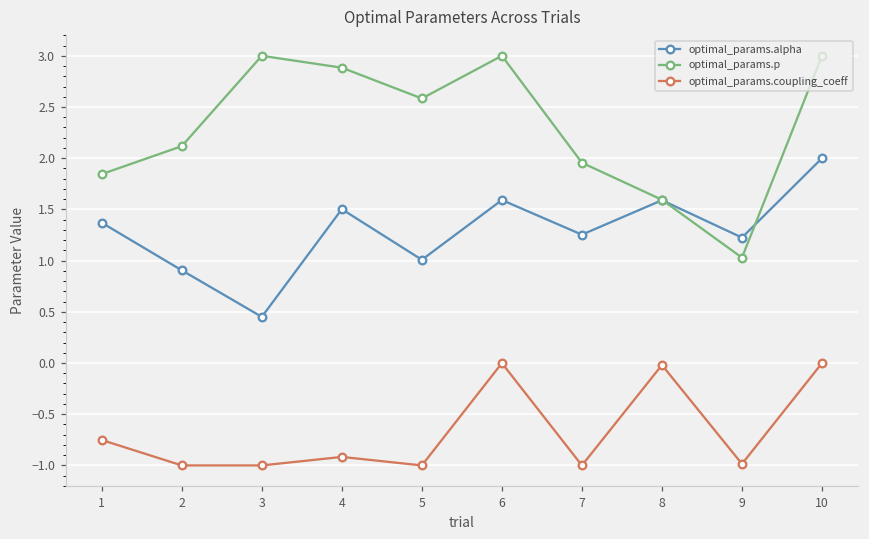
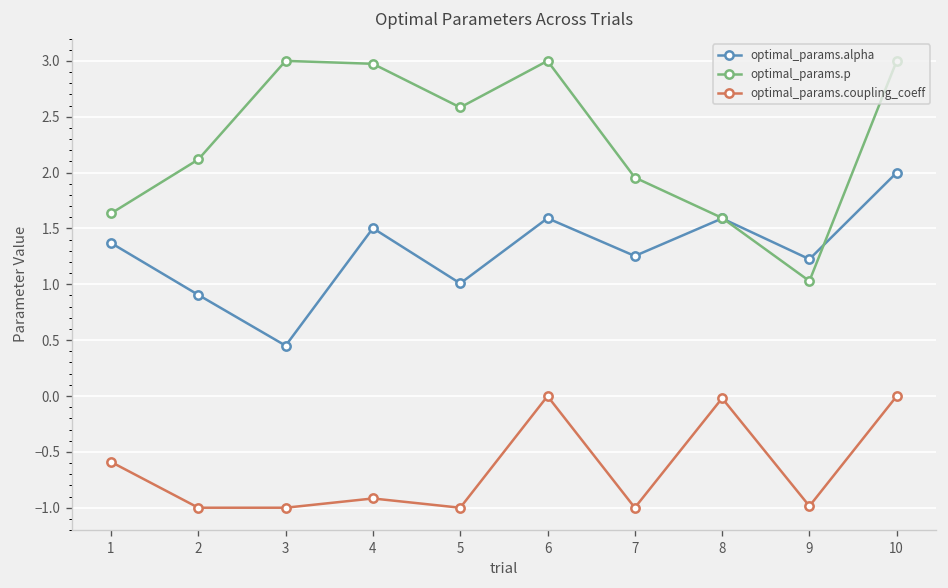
  {
    "optimal_params.alpha": {
      "1": 1.4,
      "2": 0.9,
      "3": 0.5,
      "4": 1.5,
      "5": 1.0,
      "6": 1.6,
      "7": 1.3,
      "9": 1.2,
      "10": 2.0
    },
    "optimal_params.p": {
-     "1": 1.8,
+     "1": 1.6,
      "2": 2.1,
      "3": 3.0,
-     "4": 2.9,
+     "4": 3.0,
      "5": 2.6,
      "6": 3.0,
      "7": 2.0,
      "9": 1.0
    },
    "optimal_params.coupling_coeff": {
-     "1": -0.8,
+     "1": -0.6,
      "2": -1.0,
      "3": -1.0,
      "4": -0.9,
      "5": -1.0,
      "6": 0.0,
      "7": -1.0,
      "8": 0.0,
      "9": -1.0,
      "10": 0.0
    }
  }
